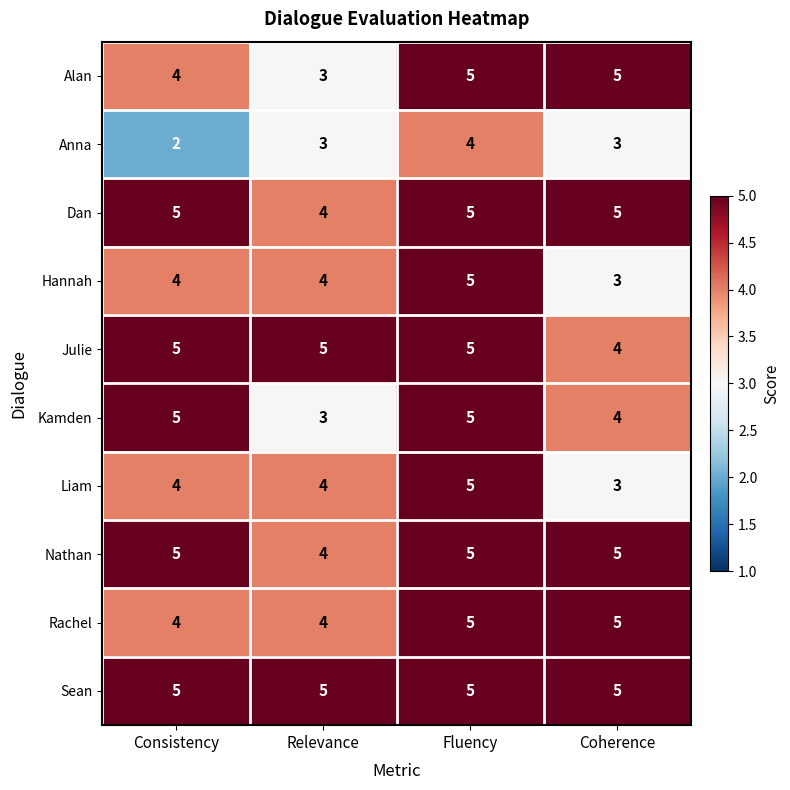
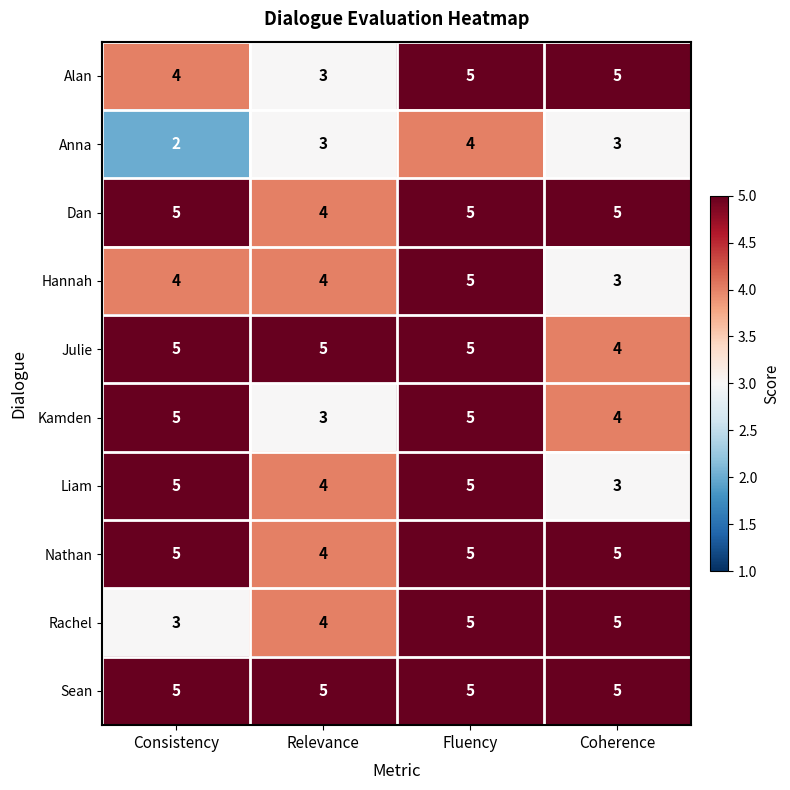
  {
    "Alan": {
      "Consistency": 4,
      "Relevance": 3,
      "Fluency": 5,
      "Coherence": 5
    },
    "Anna": {
      "Consistency": 2,
      "Relevance": 3,
      "Fluency": 4,
      "Coherence": 3
    },
    "Dan": {
      "Consistency": 5,
      "Relevance": 4,
      "Fluency": 5,
      "Coherence": 5
    },
    "Hannah": {
      "Consistency": 4,
      "Relevance": 4,
      "Fluency": 5,
      "Coherence": 3
    },
    "Julie": {
      "Consistency": 5,
      "Relevance": 5,
      "Fluency": 5,
      "Coherence": 4
    },
    "Kamden": {
      "Consistency": 5,
      "Relevance": 3,
      "Fluency": 5,
      "Coherence": 4
    },
    "Liam": {
-     "Consistency": 4,
+     "Consistency": 5,
      "Relevance": 4,
      "Fluency": 5,
      "Coherence": 3
    },
    "Nathan": {
      "Consistency": 5,
      "Relevance": 4,
      "Fluency": 5,
      "Coherence": 5
    },
    "Rachel": {
-     "Consistency": 4,
+     "Consistency": 3,
      "Relevance": 4,
      "Fluency": 5,
      "Coherence": 5
    },
    "Sean": {
      "Consistency": 5,
      "Relevance": 5,
      "Fluency": 5,
      "Coherence": 5
    }
  }
